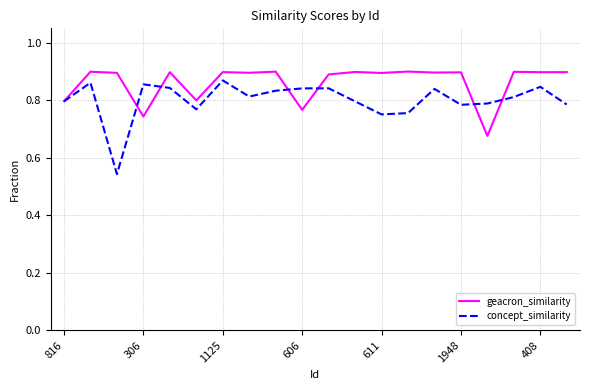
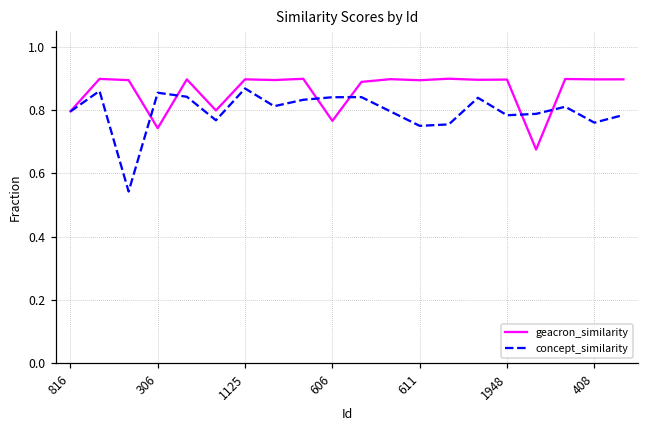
  {
    "geacron_similarity": {
      "306": 0.74,
      "1125": 0.90,
      "606": 0.77,
      "611": 0.89,
      "1948": 0.90,
      "408": 0.90
    },
    "concept_similarity": {
      "306": 0.86,
      "1125": 0.87,
      "606": 0.84,
      "611": 0.75,
      "1948": 0.78,
-     "408": 0.85
+     "408": 0.76
    }
  }
